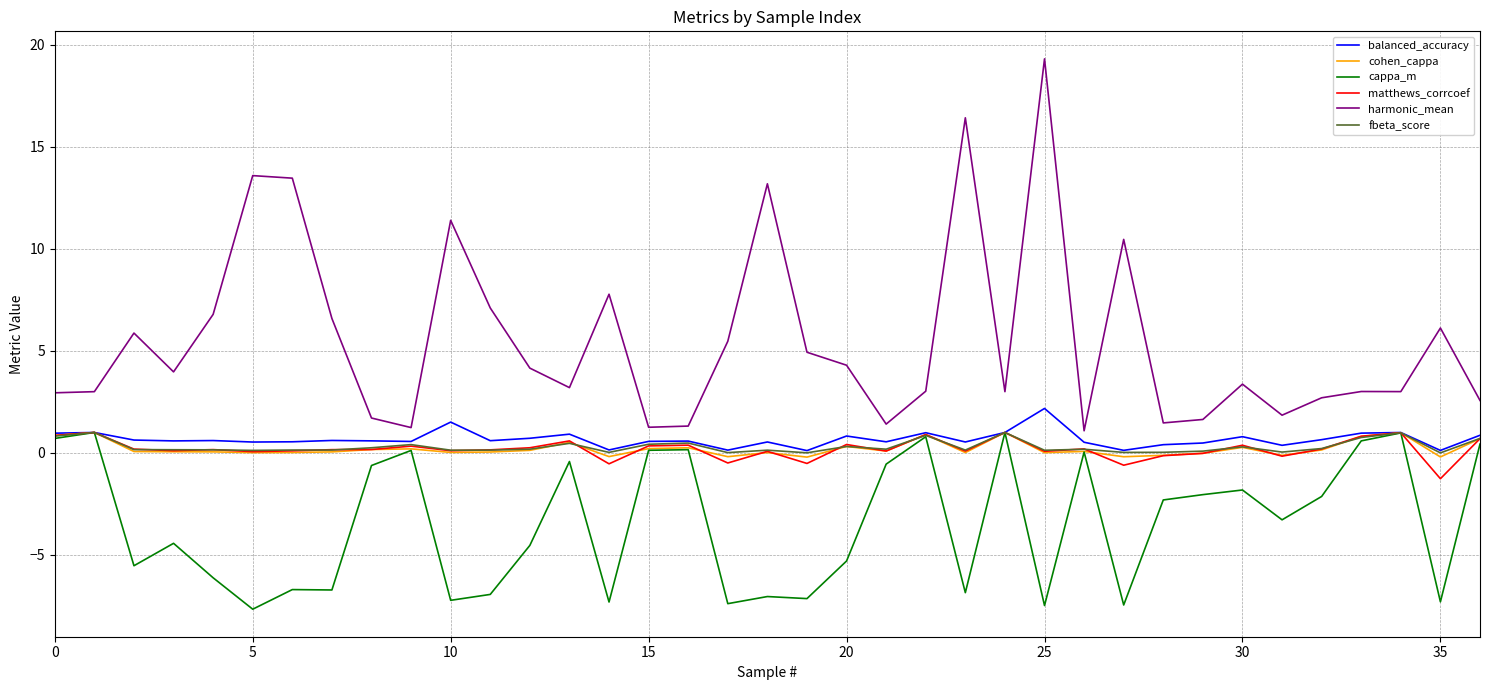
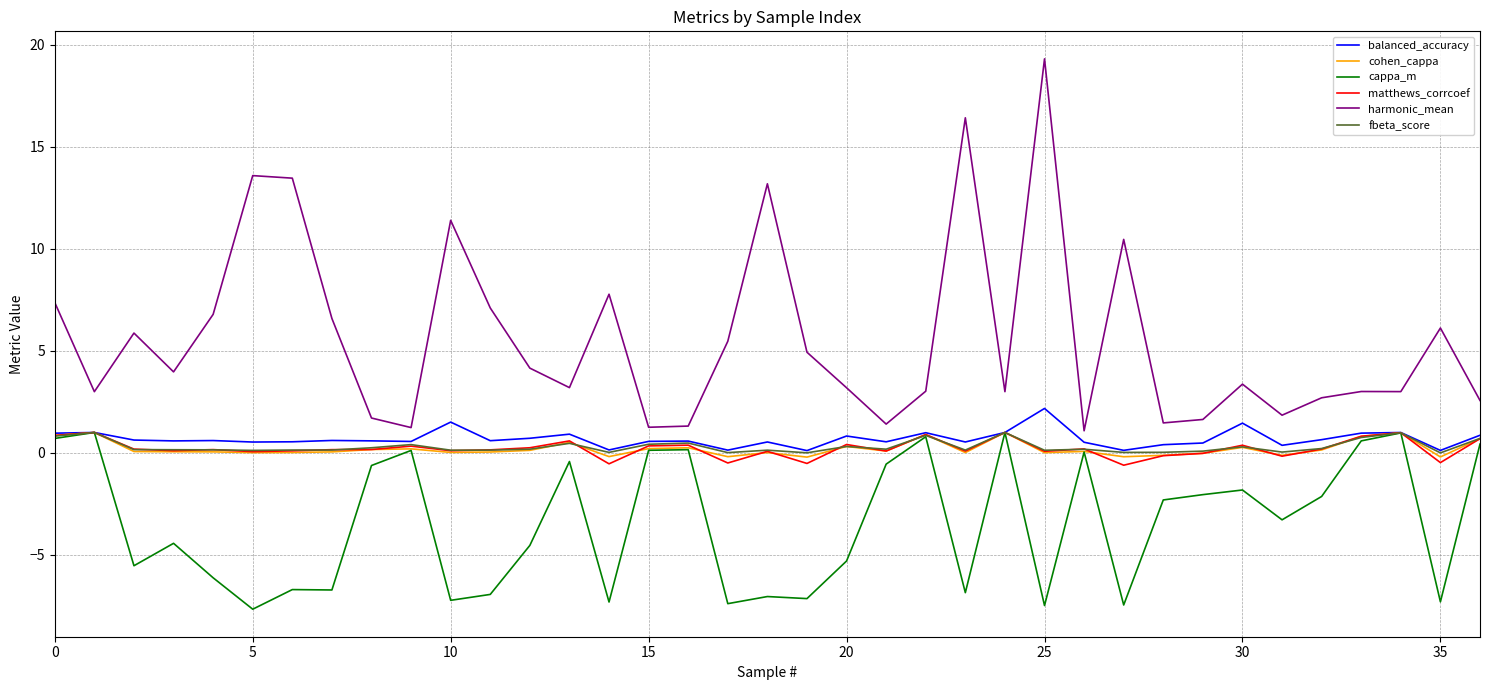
  {
    "balanced_accuracy": {
      "5": 0.5,
      "10": 1.5,
      "15": 0.6,
      "20": 0.8,
      "25": 2.2,
-     "30": 0.8
+     "30": 1.5
    },
    "cohen_cappa": {
      "35": -0.2
    },
    "cappa_m": {
      "5": -7.7,
      "10": -7.2,
      "20": -5.3,
      "25": -7.5,
      "30": -1.8,
      "35": -7.3
    },
    "matthews_corrcoef": {
-     "35": -1.3
+     "35": -0.5
    },
    "harmonic_mean": {
-     "0": 2.9,
+     "0": 7.4,
      "5": 13.6,
      "10": 11.4,
      "15": 1.3,
-     "20": 4.3,
+     "20": 3.2,
      "25": 19.3,
      "30": 3.4,
      "35": 6.1
    }
  }
